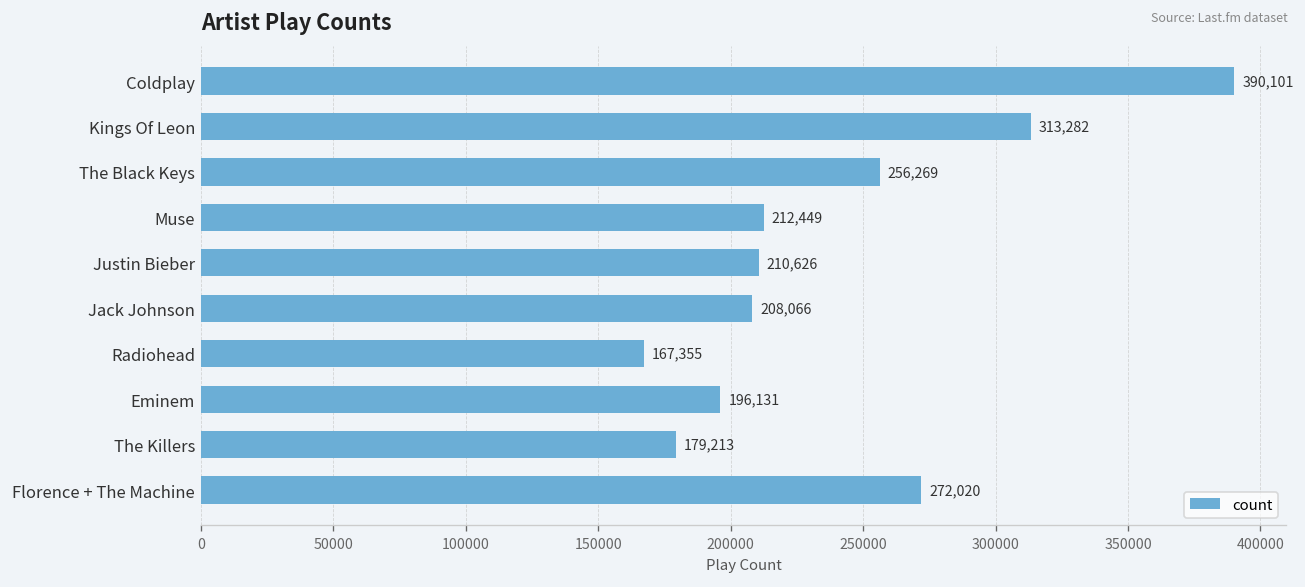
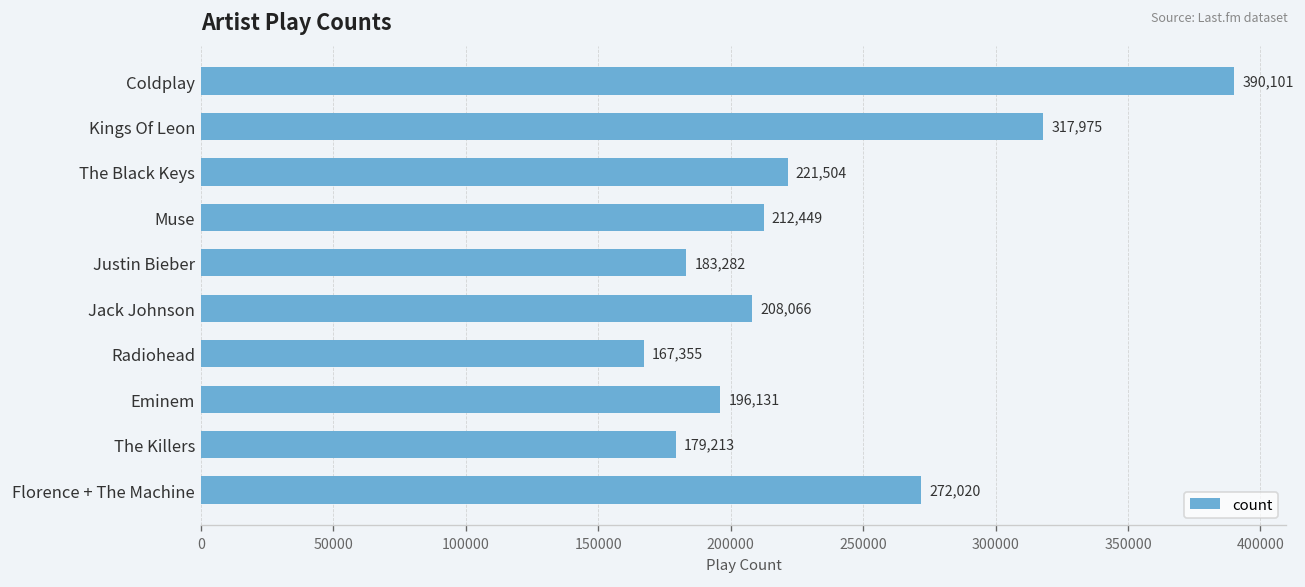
  {
    "Coldplay": "390,101",
-   "Kings Of Leon": "313,282",
-   "The Black Keys": "256,269",
+   "Kings Of Leon": "317,975",
+   "The Black Keys": "221,504",
    "Muse": "212,449",
-   "Justin Bieber": "210,626",
+   "Justin Bieber": "183,282",
    "Jack Johnson": "208,066",
    "Radiohead": "167,355",
    "Eminem": "196,131",
    "The Killers": "179,213",
    "Florence + The Machine": "272,020"
  }
